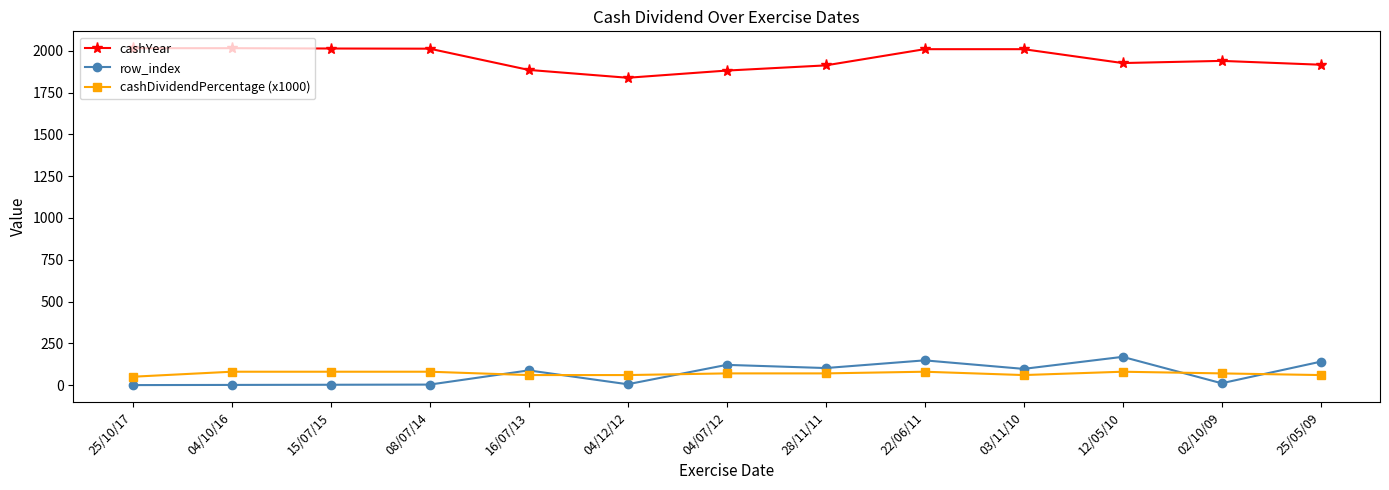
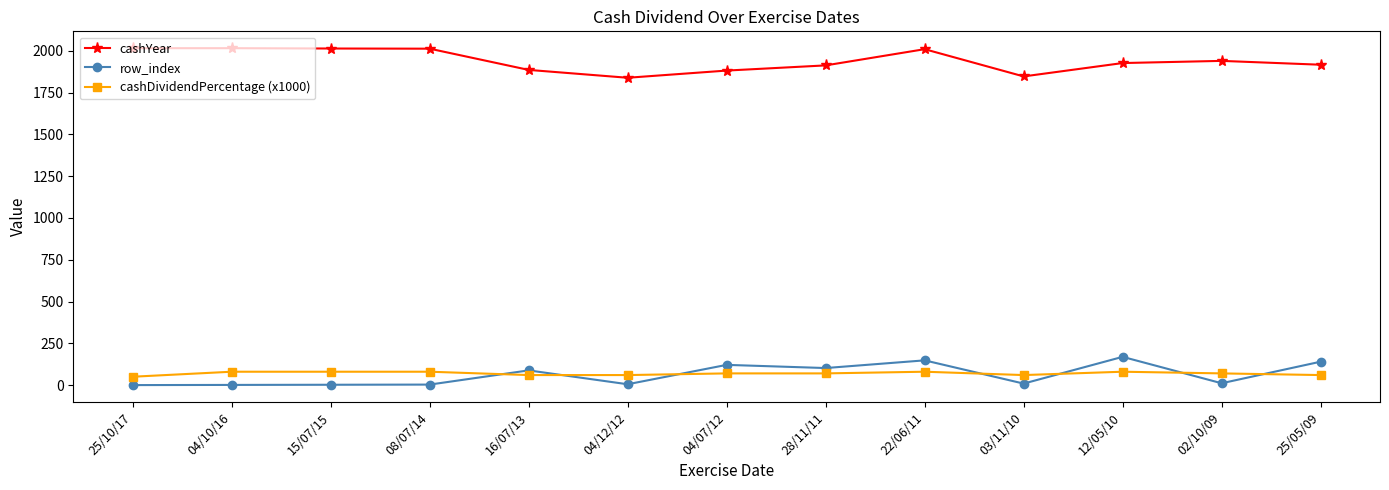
  {
    "cashYear": {
      "15/07/15": 2010,
      "08/07/14": 2010,
      "16/07/13": 1890,
      "04/12/12": 1840,
      "04/07/12": 1880,
      "28/11/11": 1910,
      "22/06/11": 2010,
-     "03/11/10": 2010,
+     "03/11/10": 1850,
      "12/05/10": 1930,
      "02/10/09": 1940,
      "25/05/09": 1920
    },
    "row_index": {
      "25/10/17": 0,
      "04/10/16": 0,
      "15/07/15": 0,
      "08/07/14": 0,
      "16/07/13": 90,
      "04/12/12": 10,
      "04/07/12": 120,
      "28/11/11": 100,
      "22/06/11": 150,
-     "03/11/10": 100,
+     "03/11/10": 10,
      "12/05/10": 170,
      "02/10/09": 10,
      "25/05/09": 140
    },
    "cashDividendPercentage (x1000)": {
      "25/10/17": 50,
      "04/10/16": 80,
      "15/07/15": 80,
      "08/07/14": 80,
      "16/07/13": 60,
      "04/12/12": 60,
      "04/07/12": 70,
      "28/11/11": 70,
      "22/06/11": 80,
      "03/11/10": 60,
      "12/05/10": 80,
      "02/10/09": 70,
      "25/05/09": 60
    }
  }
